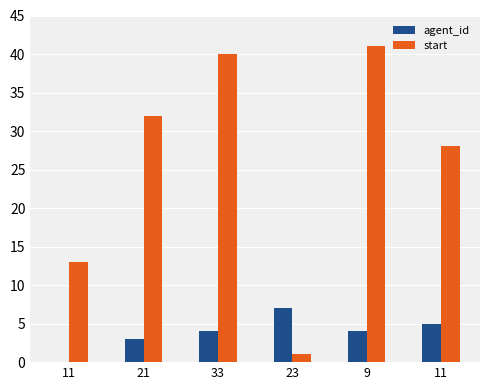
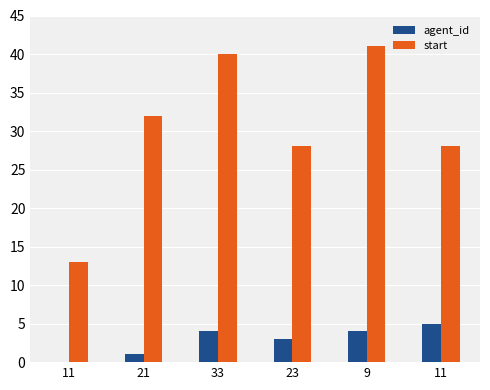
  {
    "agent_id": {
-     "21": 3,
+     "21": 1,
      "33": 4,
-     "23": 7,
+     "23": 3,
      "9": 4
    },
    "start": {
      "21": 32,
      "33": 40,
-     "23": 1,
+     "23": 28,
      "9": 41
    }
  }
